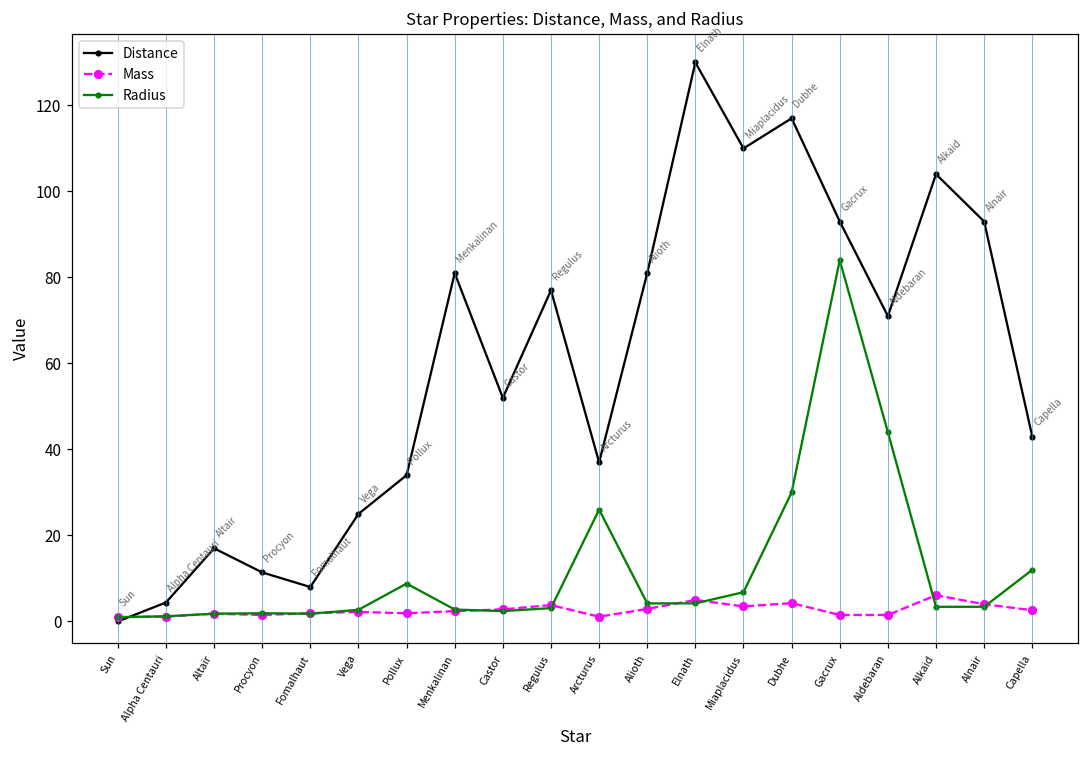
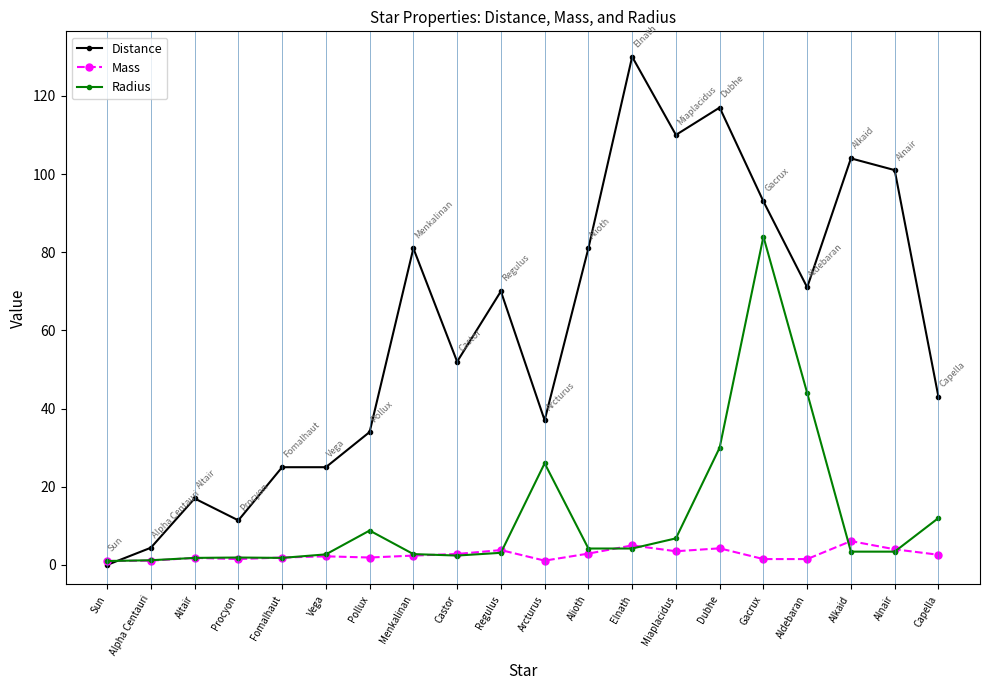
  {
    "Distance": {
      "Sun": 0,
      "Alpha Centauri": 4,
      "Altair": 17,
      "Procyon": 11,
-     "Fomalhaut": 8,
+     "Fomalhaut": 25,
      "Vega": 25,
      "Pollux": 34,
      "Menkalinan": 81,
      "Castor": 52,
-     "Regulus": 77,
+     "Regulus": 70,
      "Arcturus": 37,
      "Alioth": 81,
      "Elnath": 130,
      "Miaplacidus": 110,
      "Dubhe": 117,
      "Gacrux": 93,
      "Aldebaran": 71,
      "Alkaid": 104,
-     "Alnair": 93,
+     "Alnair": 101,
      "Capella": 43
    },
    "Mass": {
      "Pollux": 2,
      "Regulus": 4,
      "Arcturus": 1,
      "Alioth": 3,
      "Elnath": 5,
      "Miaplacidus": 4,
      "Dubhe": 4,
      "Gacrux": 2,
      "Aldebaran": 2,
      "Alkaid": 6,
      "Capella": 3
    },
    "Radius": {
      "Pollux": 9,
      "Regulus": 3,
      "Arcturus": 26,
      "Alioth": 4,
      "Elnath": 4,
      "Miaplacidus": 7,
      "Dubhe": 30,
      "Gacrux": 84,
      "Aldebaran": 44,
      "Alkaid": 3,
      "Capella": 12
    }
  }
